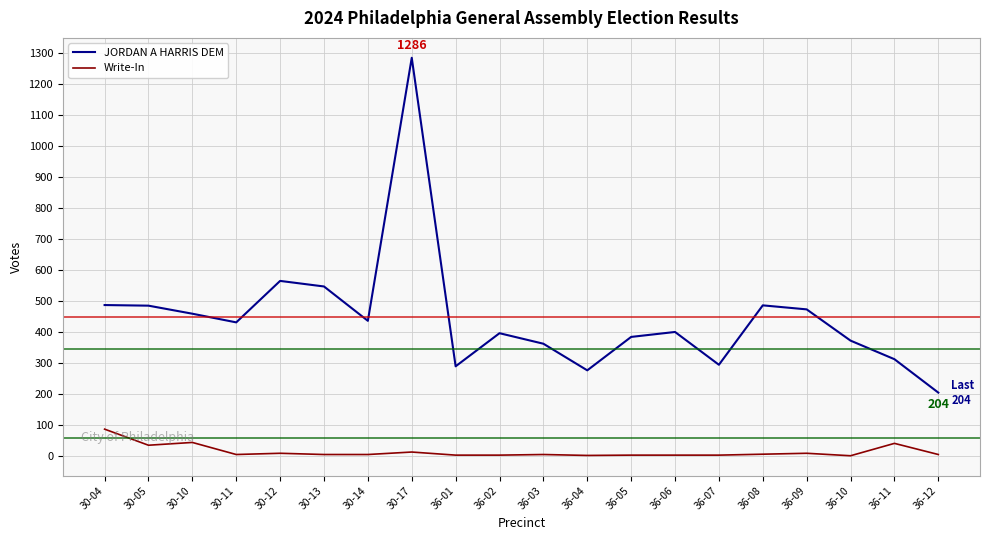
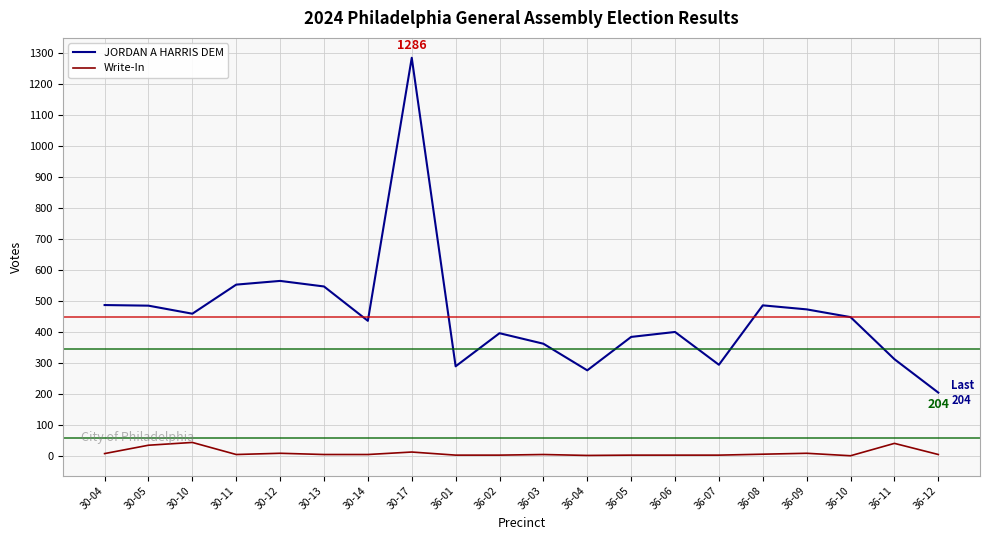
  {
    "JORDAN A HARRIS DEM": {
      "30-04": 490,
      "30-05": 490,
      "30-10": 460,
-     "30-11": 430,
+     "30-11": 550,
      "30-12": 570,
      "30-13": 550,
      "30-14": 440,
      "36-01": 290,
      "36-02": 400,
      "36-03": 360,
      "36-04": 280,
      "36-05": 380,
      "36-06": 400,
      "36-07": 290,
      "36-08": 490,
      "36-09": 470,
-     "36-10": 370,
+     "36-10": 450,
      "36-11": 310
    },
    "Write-In": {
-     "30-04": 90,
+     "30-04": 10,
      "30-05": 30,
      "30-10": 40,
      "30-11": 0,
      "30-12": 10,
      "30-13": 0,
      "30-14": 0,
      "30-17": 10,
      "36-01": 0,
      "36-02": 0,
      "36-03": 0,
      "36-04": 0,
      "36-05": 0,
      "36-06": 0,
      "36-07": 0,
      "36-08": 10,
      "36-09": 10,
      "36-10": 0,
      "36-11": 40,
      "36-12": 0
    }
  }
